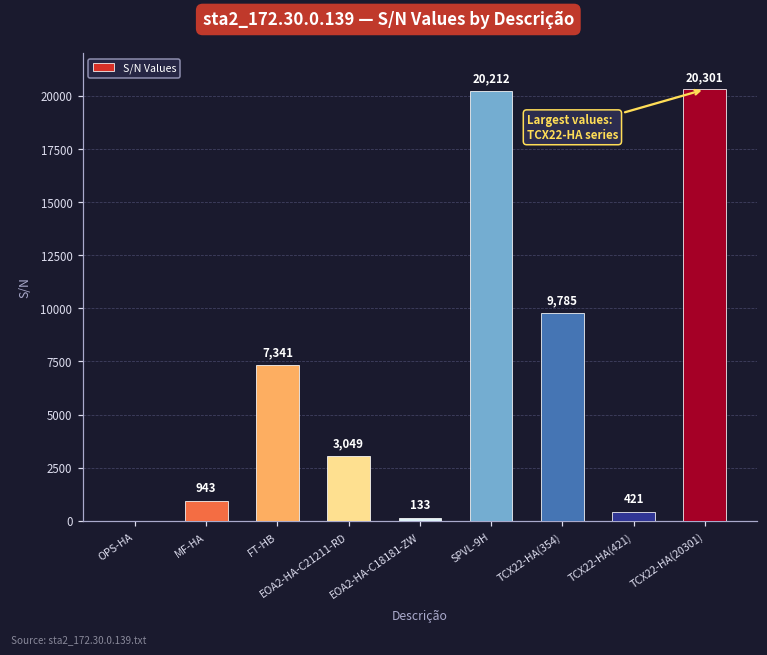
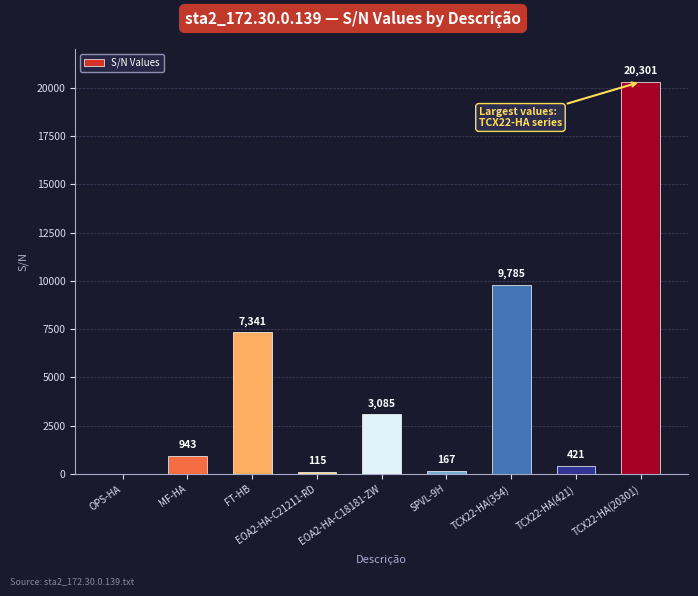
  {
    "MF-HA": "943",
    "FT-HB": "7,341",
-   "EOA2-HA-C21211-RD": "3,049",
-   "EOA2-HA-C18181-ZW": "133",
-   "SPVL-9H": "20,212",
+   "EOA2-HA-C21211-RD": "115",
+   "EOA2-HA-C18181-ZW": "3,085",
+   "SPVL-9H": "167",
    "TCX22-HA(354)": "9,785",
    "TCX22-HA(421)": "421",
    "TCX22-HA(20301)": "20,301"
  }
